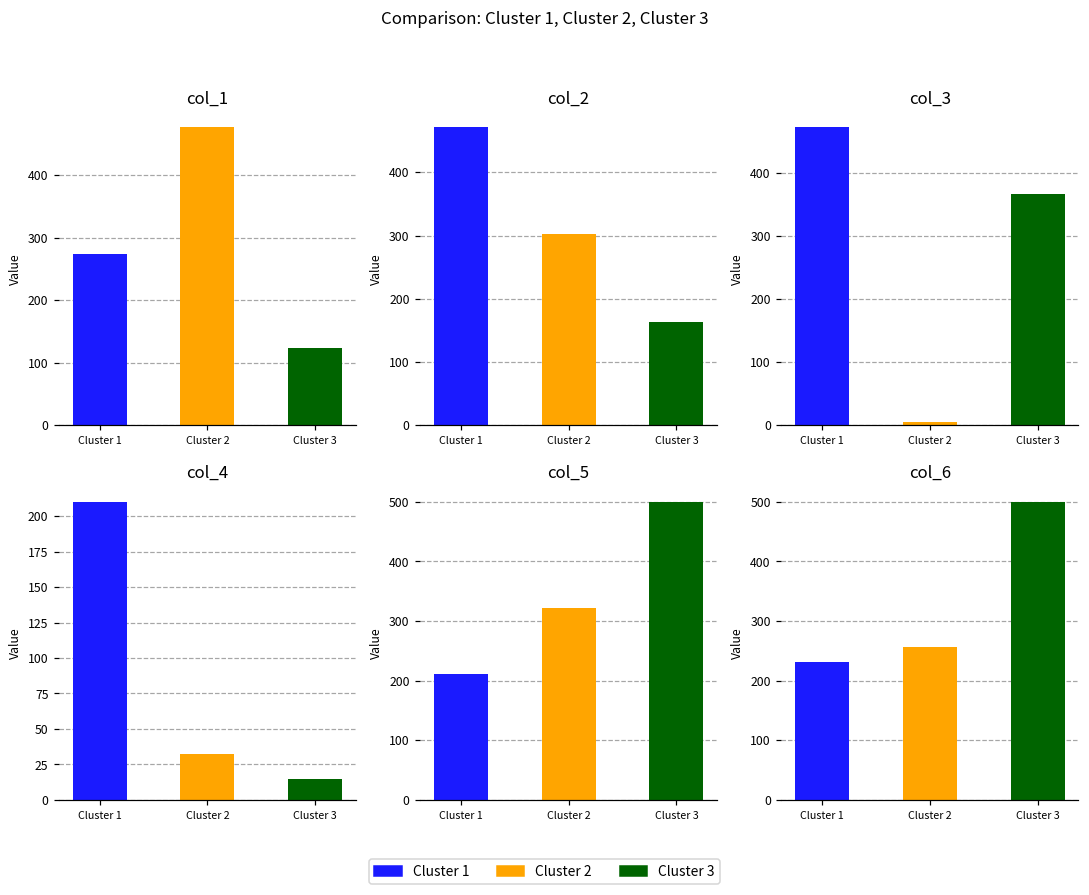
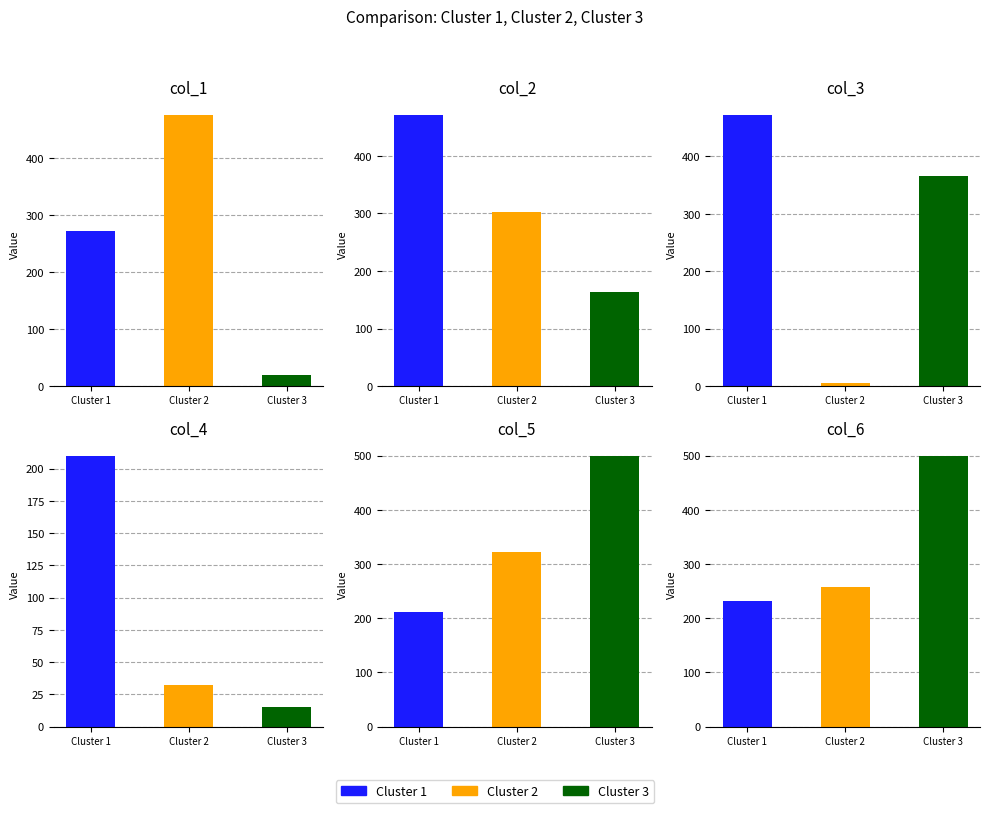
  {
    "col_1": {
      "Cluster 1": 270,
      "Cluster 2": 480,
-     "Cluster 3": 120
+     "Cluster 3": 20
    },
    "col_2": {
      "Cluster 1": 470,
      "Cluster 2": 300,
      "Cluster 3": 160
    },
    "col_3": {
      "Cluster 1": 470,
      "Cluster 2": 10,
      "Cluster 3": 370
    },
    "col_4": {
      "Cluster 1": 210,
      "Cluster 2": 32,
      "Cluster 3": 15
    },
    "col_5": {
      "Cluster 1": 210,
      "Cluster 2": 320,
      "Cluster 3": 500
    },
    "col_6": {
      "Cluster 1": 230,
      "Cluster 2": 260,
      "Cluster 3": 500
    }
  }
